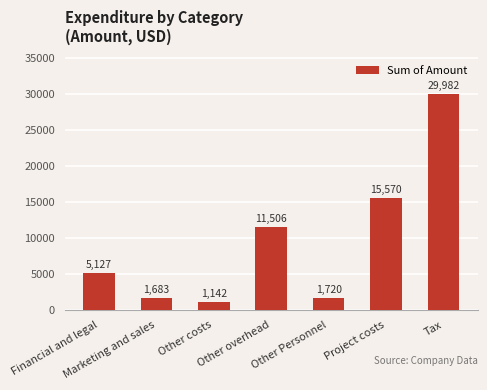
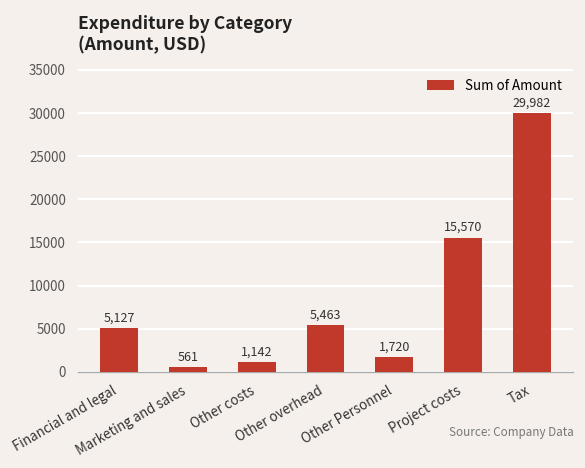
  {
    "Financial and legal": "5,127",
-   "Marketing and sales": "1,683",
+   "Marketing and sales": "561",
    "Other costs": "1,142",
-   "Other overhead": "11,506",
+   "Other overhead": "5,463",
    "Other Personnel": "1,720",
    "Project costs": "15,570",
    "Tax": "29,982"
  }
